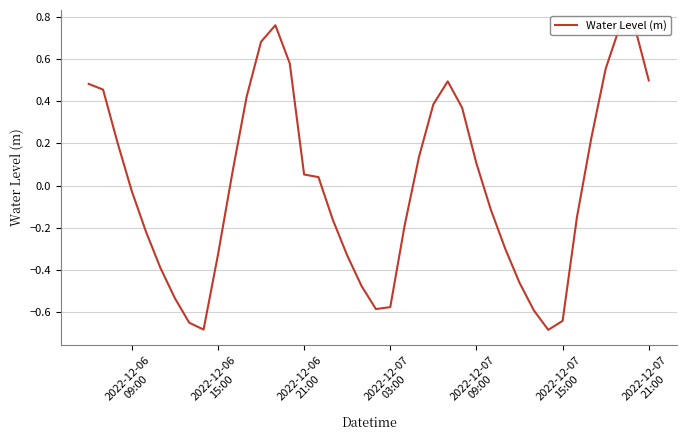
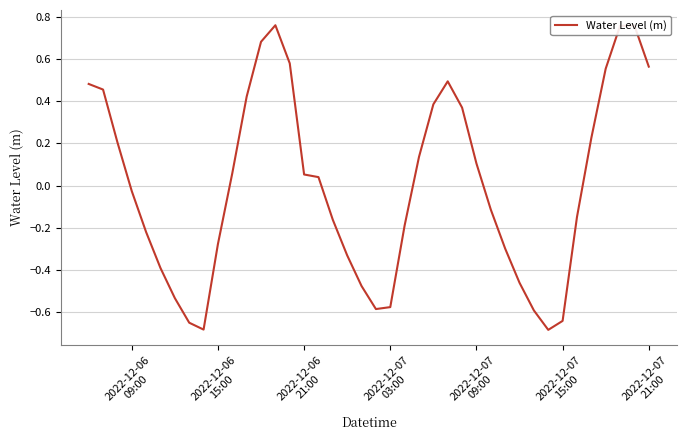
  {
    "2022-12-06 09:00": -0.03,
-   "2022-12-06 15:00": -0.33,
+   "2022-12-06 15:00": -0.28,
    "2022-12-06 21:00": 0.05,
    "2022-12-07 03:00": -0.58,
    "2022-12-07 09:00": 0.10,
    "2022-12-07 15:00": -0.64,
-   "2022-12-07 21:00": 0.50
+   "2022-12-07 21:00": 0.57
  }
